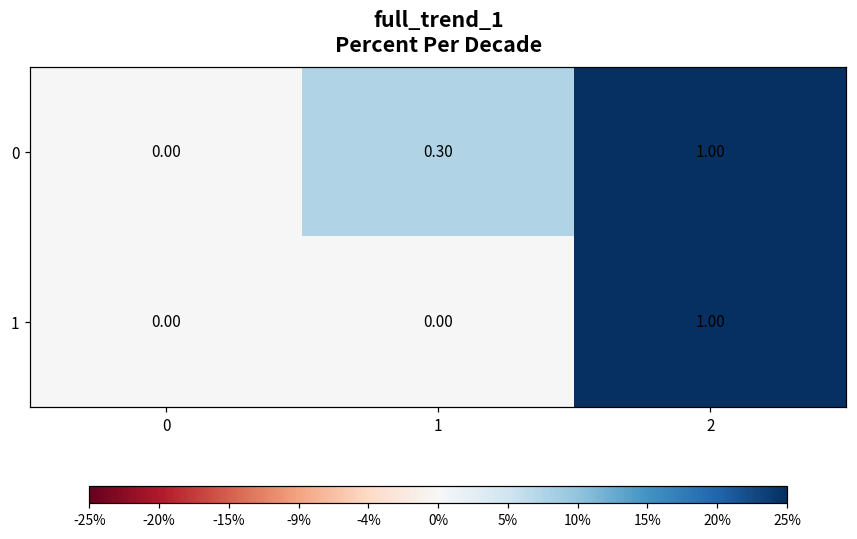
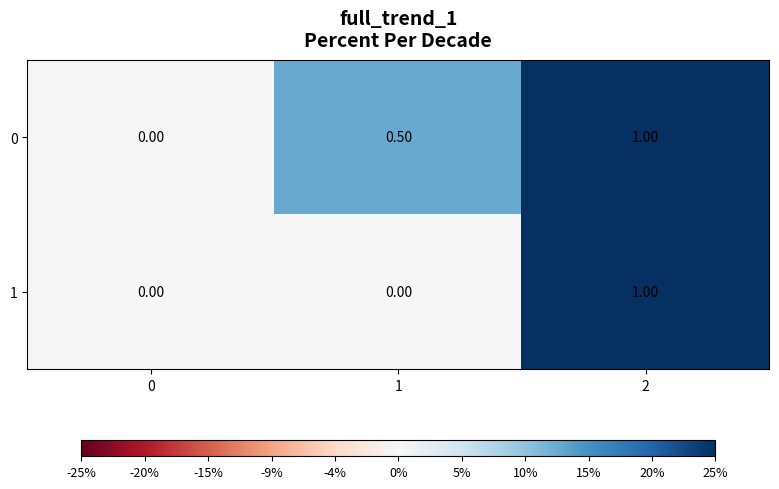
  {
    "0": {
      "0": 0.00,
-     "1": 0.30,
+     "1": 0.50,
      "2": 1.00
    },
    "1": {
      "0": 0.00,
      "1": 0.00,
      "2": 1.00
    }
  }
